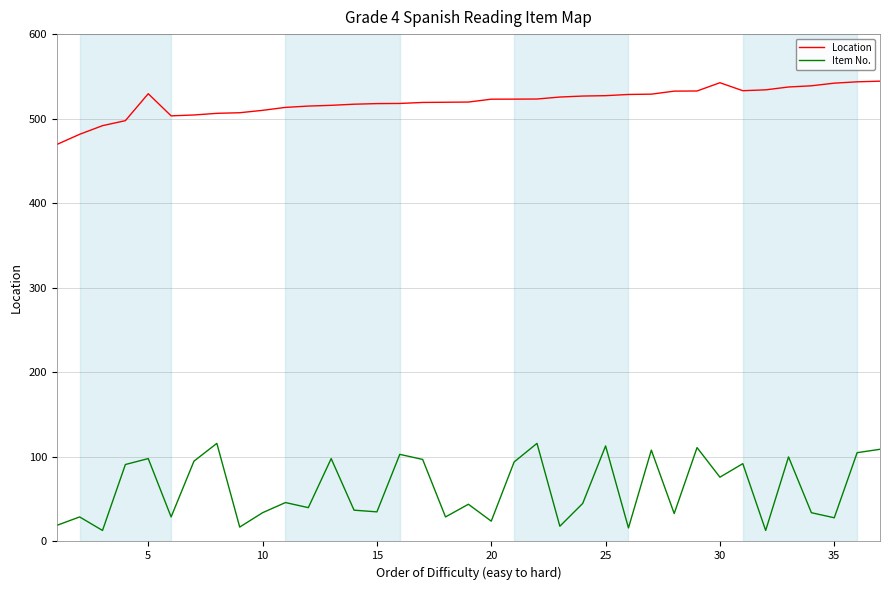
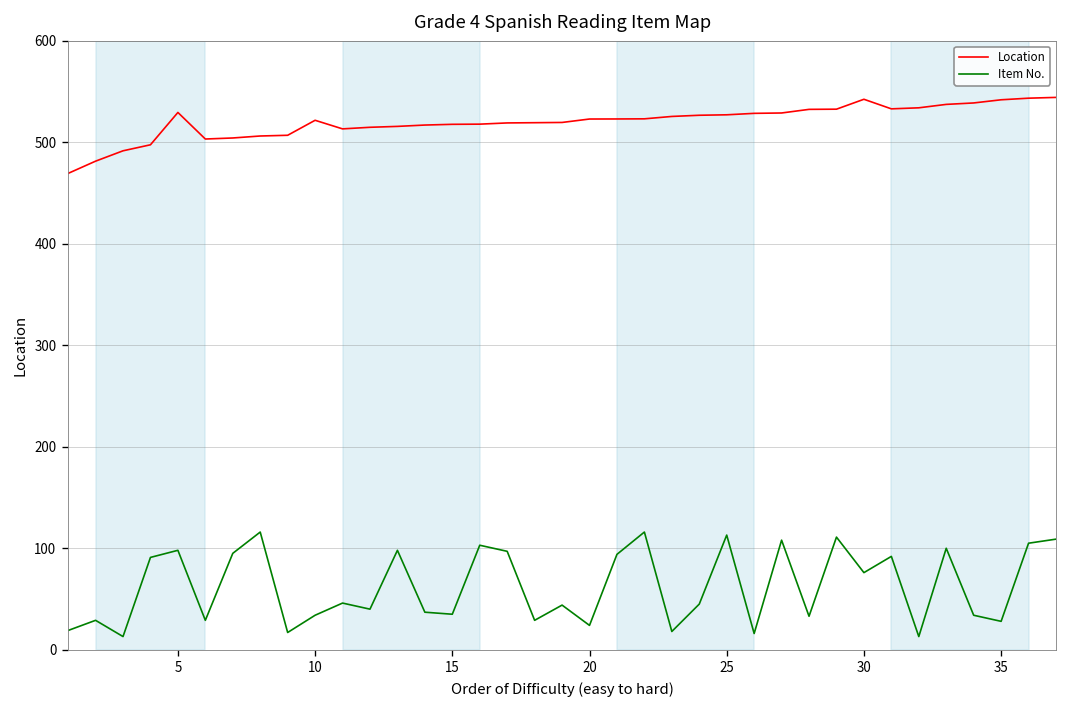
  {
    "Location": {
      "5": 530,
-     "10": 510,
+     "10": 520,
      "15": 520,
      "20": 520,
      "25": 530,
      "30": 540,
      "35": 540
    },
    "Item No.": {
      "5": 100,
      "10": 30,
      "15": 40,
      "20": 20,
      "25": 110,
      "30": 80,
      "35": 30
    }
  }
